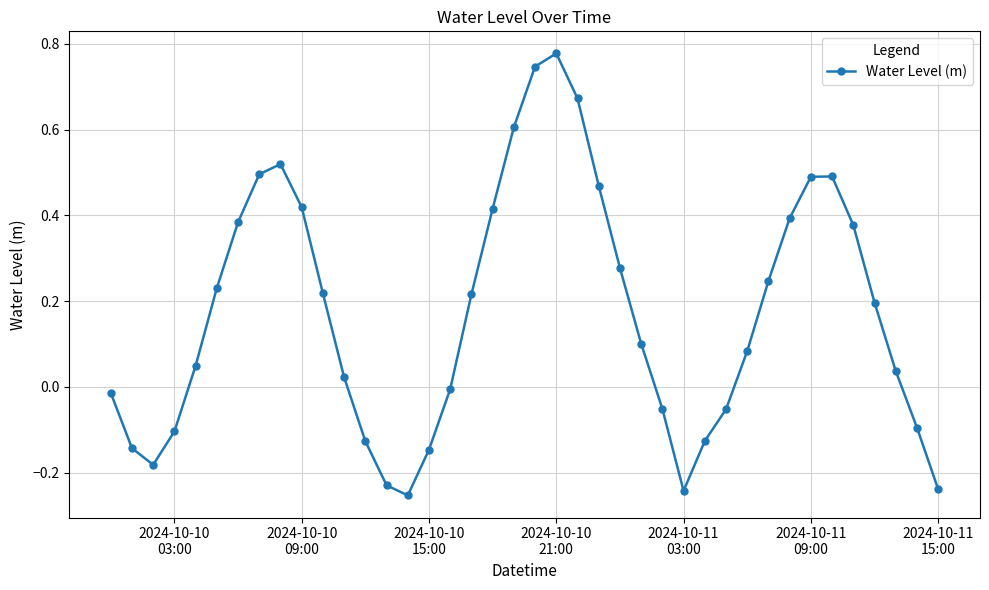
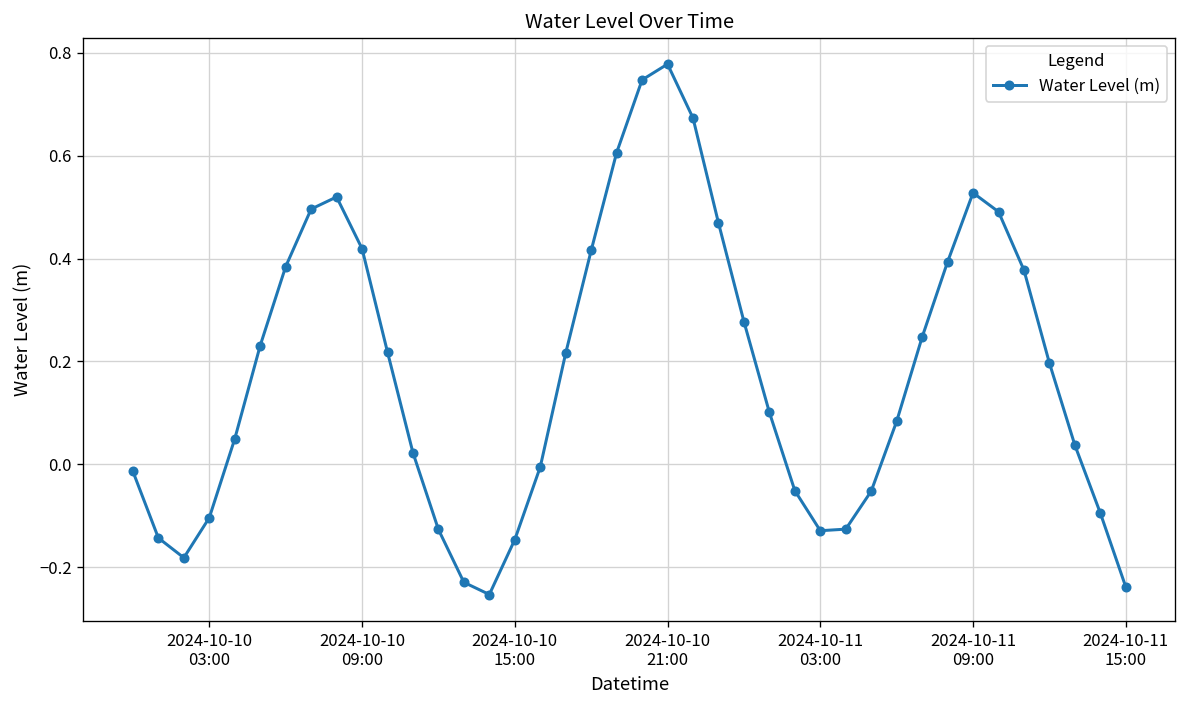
  {
    "2024-10-10 03:00": -0.10,
    "2024-10-10 09:00": 0.42,
    "2024-10-10 15:00": -0.15,
    "2024-10-10 21:00": 0.78,
-   "2024-10-11 03:00": -0.24,
-   "2024-10-11 09:00": 0.49,
+   "2024-10-11 03:00": -0.13,
+   "2024-10-11 09:00": 0.53,
    "2024-10-11 15:00": -0.24
  }
